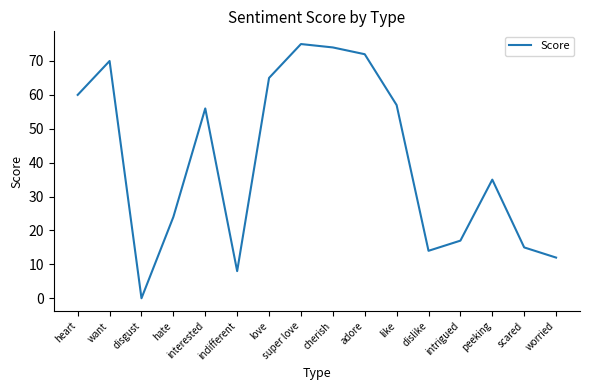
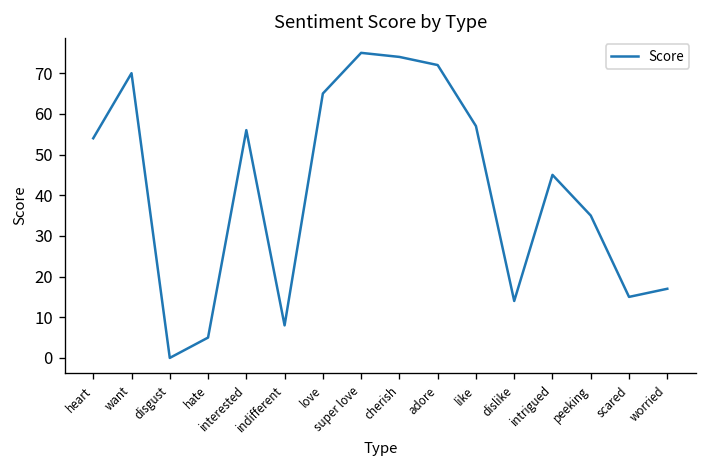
  {
-   "heart": 60,
+   "heart": 54,
    "want": 70,
    "disgust": 0,
-   "hate": 24,
+   "hate": 5,
    "interested": 56,
    "indifferent": 8,
    "love": 65,
    "super love": 75,
    "cherish": 74,
    "adore": 72,
    "like": 57,
    "dislike": 14,
-   "intrigued": 17,
+   "intrigued": 45,
    "peeking": 35,
    "scared": 15,
-   "worried": 12
+   "worried": 17
  }
